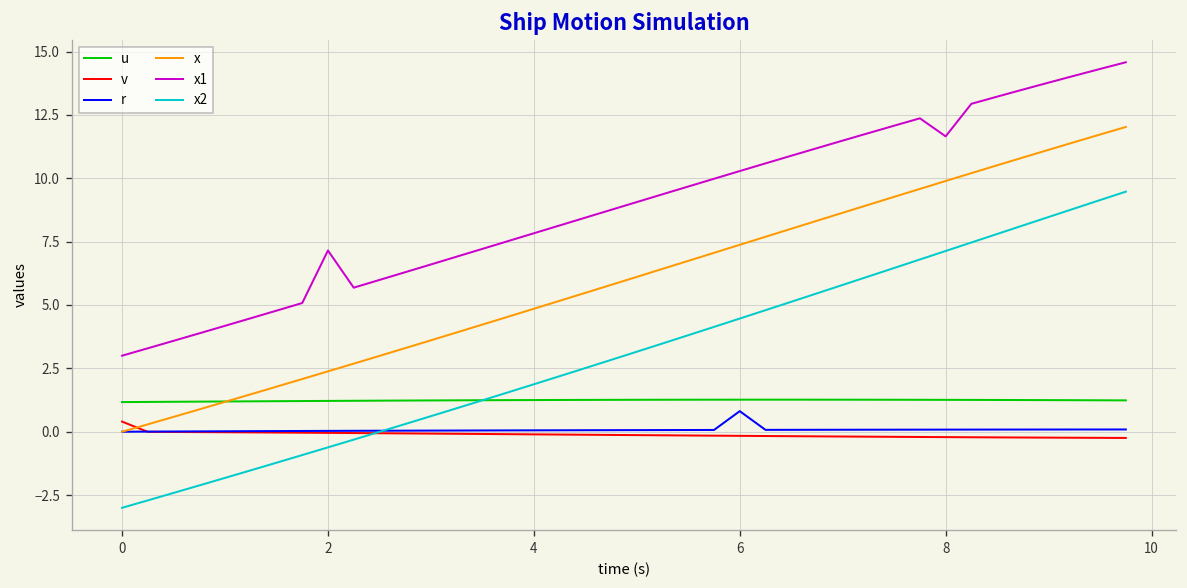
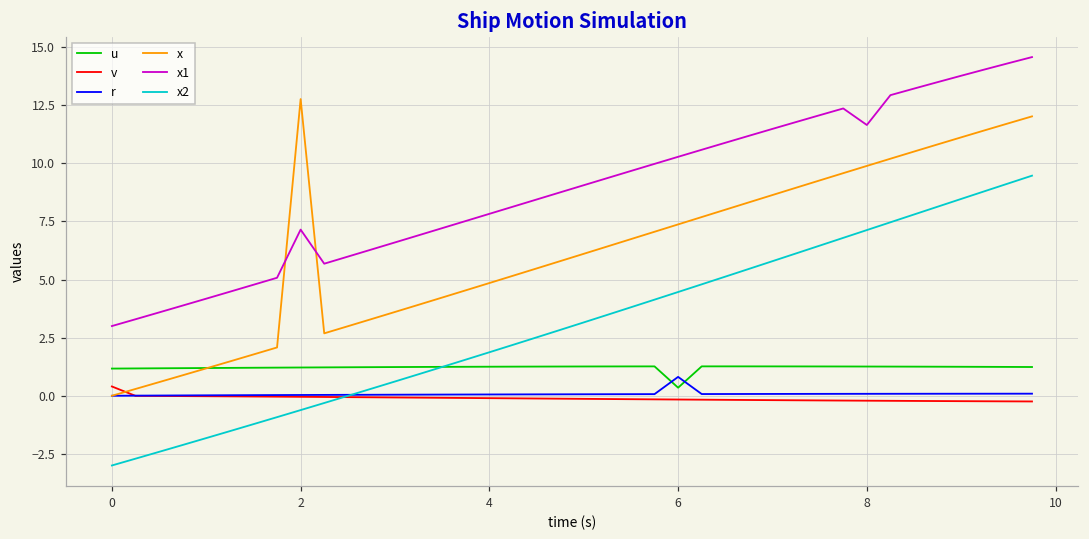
  {
    "u": {
      "0": 1.2,
      "2": 1.2,
      "4": 1.3,
-     "6": 1.3,
+     "6": 0.3,
      "8": 1.3
    },
    "v": {
      "0": 0.4,
      "4": -0.1,
      "6": -0.2,
      "8": -0.2
    },
    "r": {
      "4": 0.1,
      "6": 0.8,
      "8": 0.1
    },
    "x": {
-     "2": 2.4,
+     "2": 12.8,
      "4": 4.9,
      "6": 7.4,
      "8": 9.9
    },
    "x1": {
      "0": 3.0,
      "2": 7.2,
      "4": 7.8,
      "6": 10.3,
      "8": 11.7
    },
    "x2": {
      "0": -3.0,
      "2": -0.6,
      "4": 1.9,
      "6": 4.5,
      "8": 7.1
    }
  }
